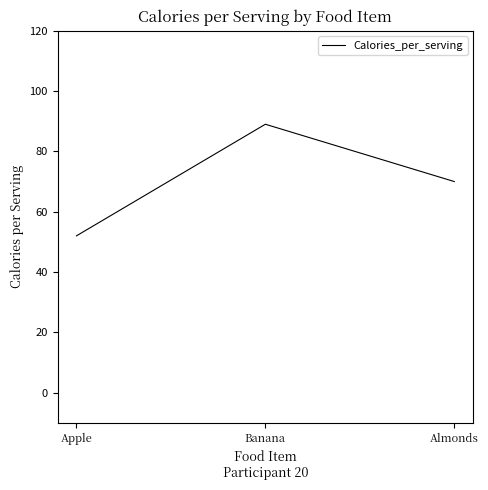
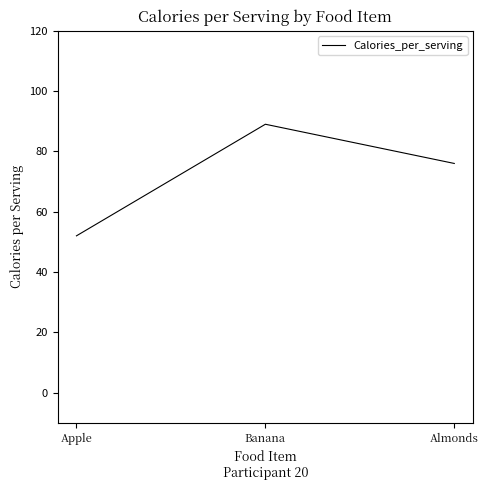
  {
    "Apple": 52,
    "Banana": 89,
-   "Almonds": 70
+   "Almonds": 76
  }
